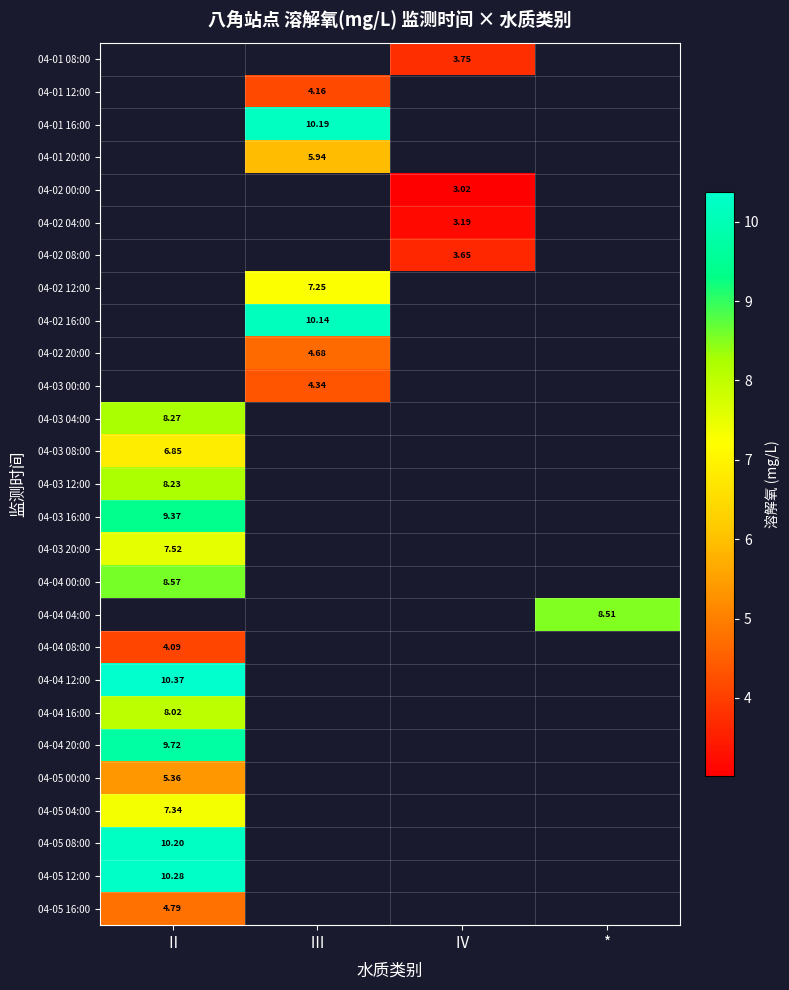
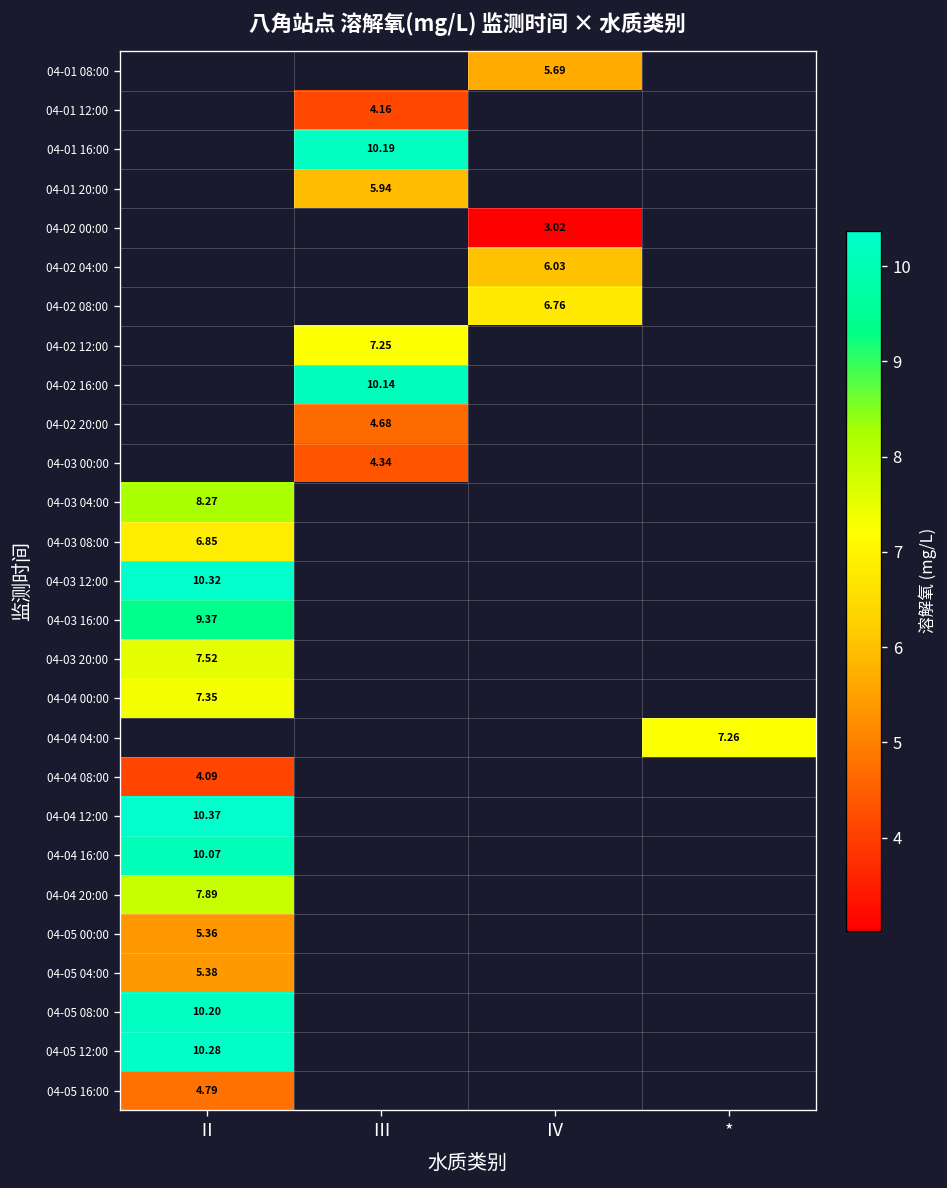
  {
    "04-01 08:00": {
-     "Ⅳ": 3.75
+     "Ⅳ": 5.69
    },
    "04-01 12:00": {
      "Ⅲ": 4.16
    },
    "04-01 16:00": {
      "Ⅲ": 10.19
    },
    "04-01 20:00": {
      "Ⅲ": 5.94
    },
    "04-02 00:00": {
      "Ⅳ": 3.02
    },
    "04-02 04:00": {
-     "Ⅳ": 3.19
+     "Ⅳ": 6.03
    },
    "04-02 08:00": {
-     "Ⅳ": 3.65
+     "Ⅳ": 6.76
    },
    "04-02 12:00": {
      "Ⅲ": 7.25
    },
    "04-02 16:00": {
      "Ⅲ": 10.14
    },
    "04-02 20:00": {
      "Ⅲ": 4.68
    },
    "04-03 00:00": {
      "Ⅲ": 4.34
    },
    "04-03 04:00": {
      "Ⅱ": 8.27
    },
    "04-03 08:00": {
      "Ⅱ": 6.85
    },
    "04-03 12:00": {
-     "Ⅱ": 8.23
+     "Ⅱ": 10.32
    },
    "04-03 16:00": {
      "Ⅱ": 9.37
    },
    "04-03 20:00": {
      "Ⅱ": 7.52
    },
    "04-04 00:00": {
-     "Ⅱ": 8.57
+     "Ⅱ": 7.35
    },
    "04-04 04:00": {
-     "*": 8.51
+     "*": 7.26
    },
    "04-04 08:00": {
      "Ⅱ": 4.09
    },
    "04-04 12:00": {
      "Ⅱ": 10.37
    },
    "04-04 16:00": {
-     "Ⅱ": 8.02
+     "Ⅱ": 10.07
    },
    "04-04 20:00": {
-     "Ⅱ": 9.72
+     "Ⅱ": 7.89
    },
    "04-05 00:00": {
      "Ⅱ": 5.36
    },
    "04-05 04:00": {
-     "Ⅱ": 7.34
+     "Ⅱ": 5.38
    },
    "04-05 08:00": {
      "Ⅱ": 10.20
    },
    "04-05 12:00": {
      "Ⅱ": 10.28
    },
    "04-05 16:00": {
      "Ⅱ": 4.79
    }
  }
